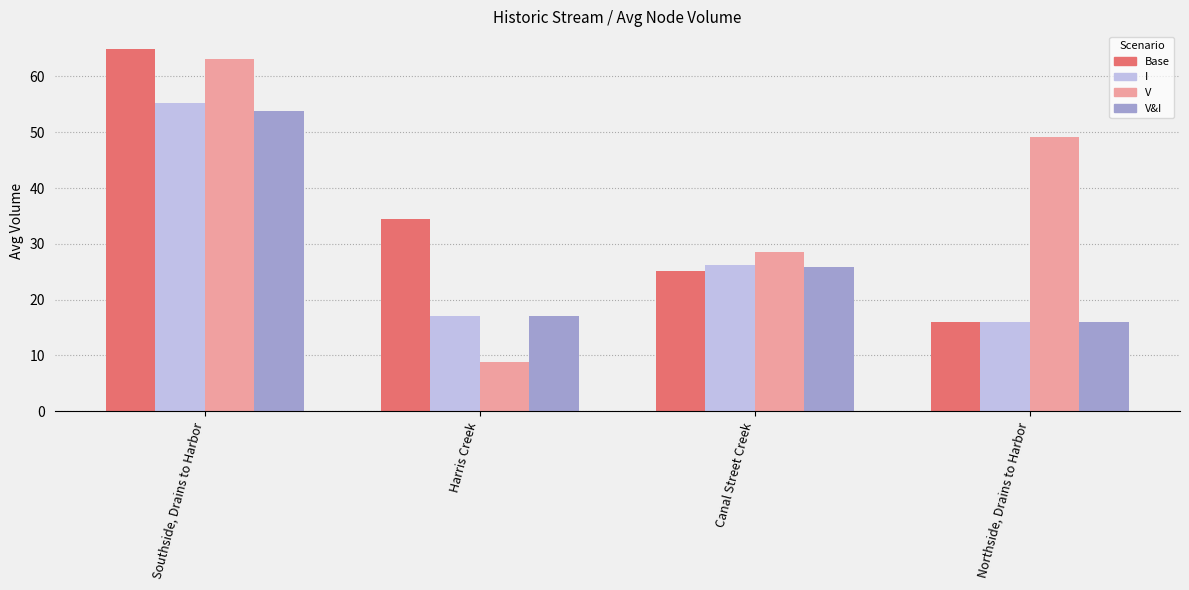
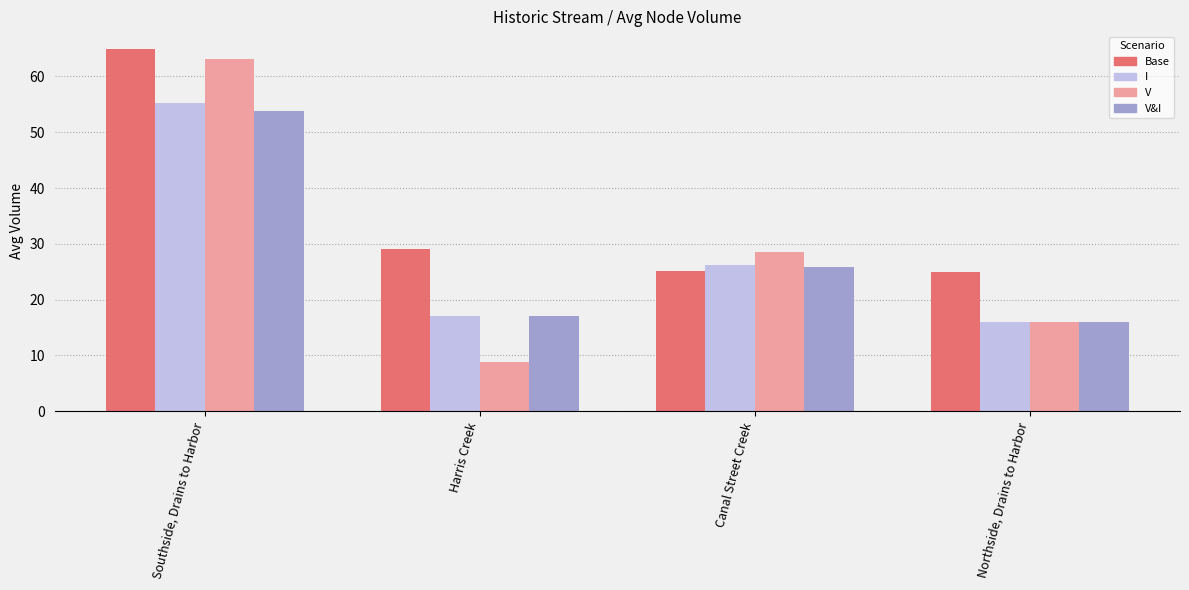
  {
    "Base": {
      "Southside, Drains to Harbor": 65,
-     "Harris Creek": 35,
+     "Harris Creek": 29,
      "Canal Street Creek": 25,
-     "Northside, Drains to Harbor": 16
+     "Northside, Drains to Harbor": 25
    },
    "V": {
      "Southside, Drains to Harbor": 63,
      "Harris Creek": 9,
      "Canal Street Creek": 29,
-     "Northside, Drains to Harbor": 49
+     "Northside, Drains to Harbor": 16
    }
  }
